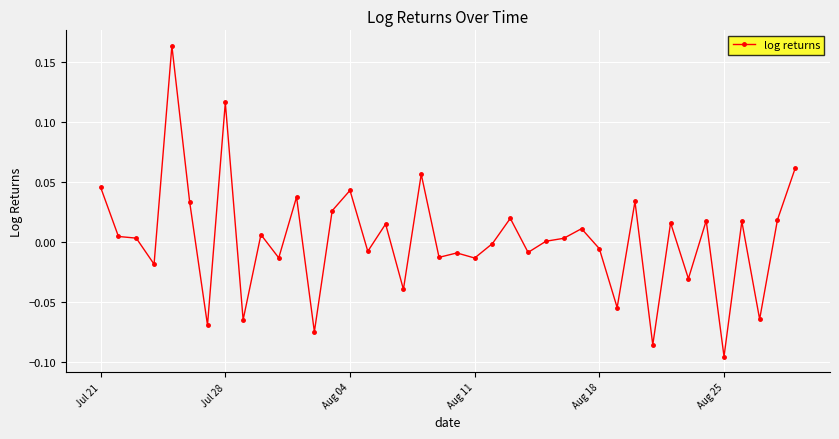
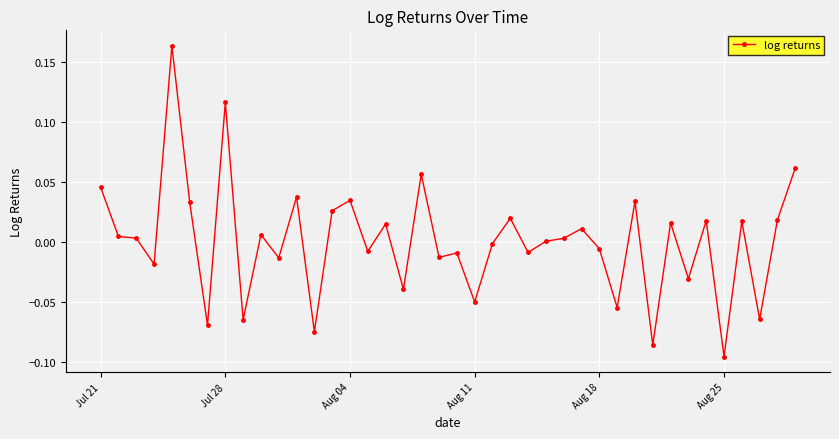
  {
    "Jul 21": 0.046,
    "Jul 28": 0.116,
-   "Aug 04": 0.043,
-   "Aug 11": -0.013,
+   "Aug 04": 0.035,
+   "Aug 11": -0.050,
    "Aug 18": -0.005,
    "Aug 25": -0.095
  }
